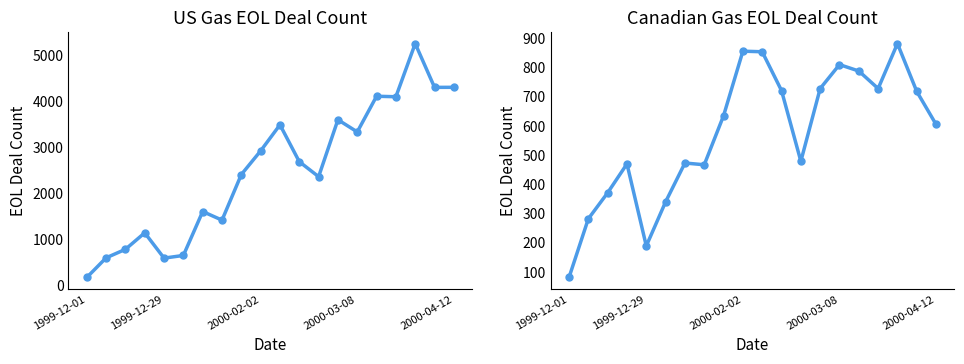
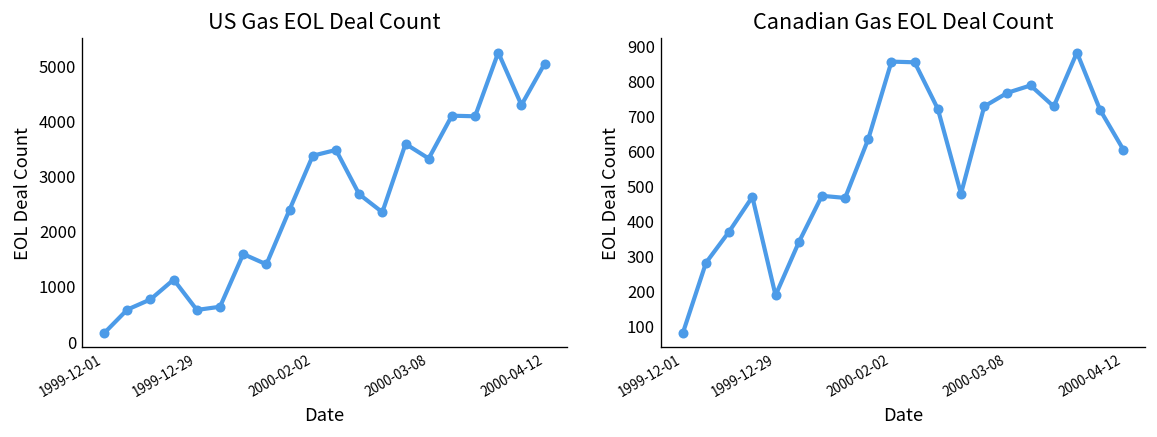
  {
    "US Gas EOL Deal Count": {
      "1999-12-01": 200,
      "1999-12-29": 600,
-     "2000-02-02": 2900,
+     "2000-02-02": 3400,
      "2000-03-08": 3300,
-     "2000-04-12": 4300
+     "2000-04-12": 5000
    },
    "Canadian Gas EOL Deal Count": {
      "1999-12-01": 80,
      "1999-12-29": 190,
      "2000-02-02": 860,
-     "2000-03-08": 810,
+     "2000-03-08": 770,
      "2000-04-12": 600
    }
  }
